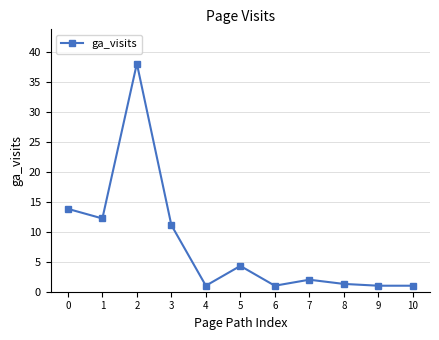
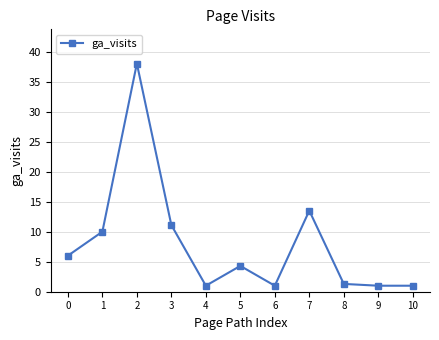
  {
-   "0": 14,
-   "1": 12,
+   "0": 6,
+   "1": 10,
    "2": 38,
    "3": 11,
    "4": 1,
    "5": 4,
    "6": 1,
-   "7": 2,
+   "7": 14,
    "8": 1,
    "9": 1,
    "10": 1
  }
